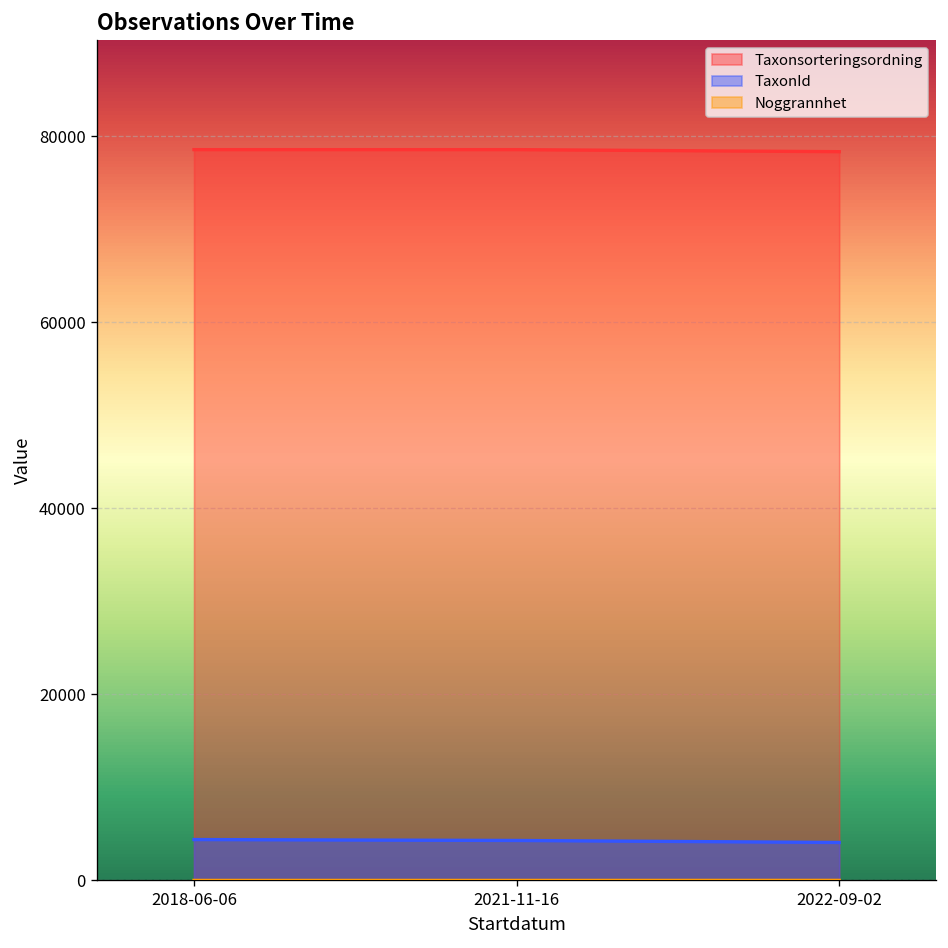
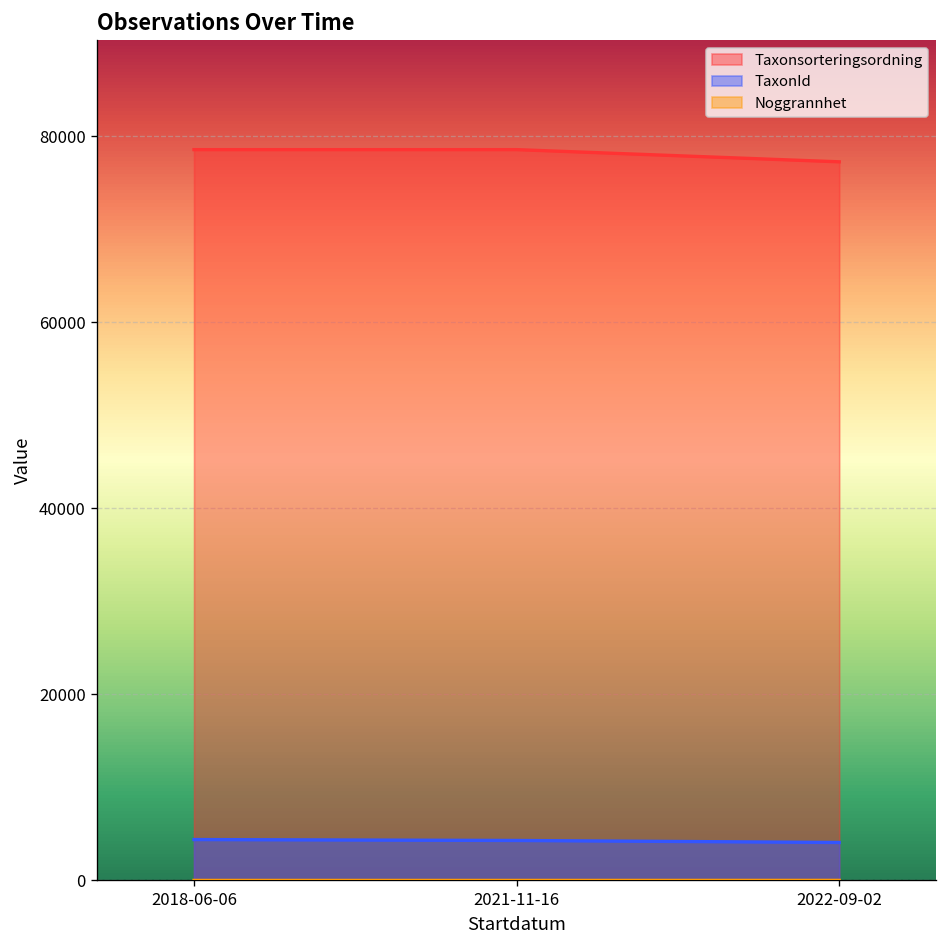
  {
    "Taxonsorteringsordning": {
      "2018-06-06": 79000,
      "2021-11-16": 79000,
-     "2022-09-02": 78000
+     "2022-09-02": 77000
    },
    "TaxonId": {
      "2018-06-06": 4000,
      "2021-11-16": 4000,
      "2022-09-02": 4000
    },
    "Noggrannhet": {
      "2018-06-06": 0,
      "2021-11-16": 0,
      "2022-09-02": 0
    }
  }
